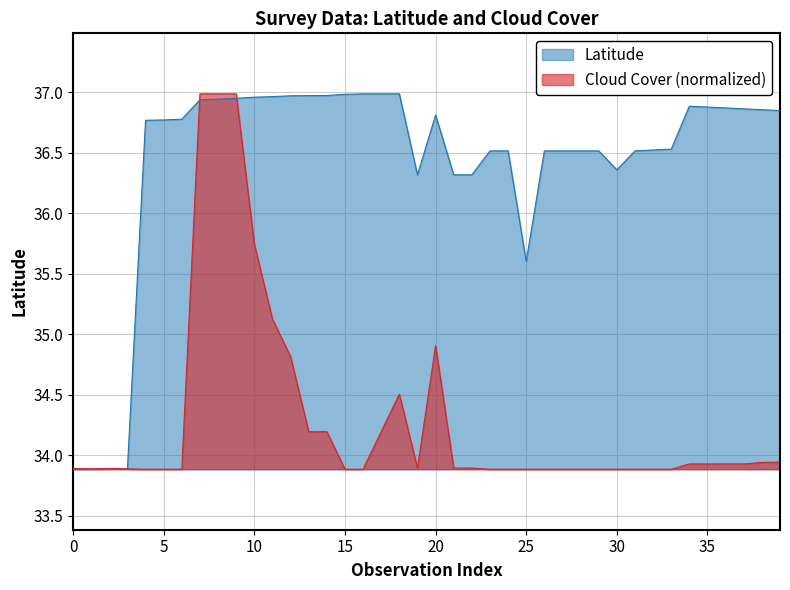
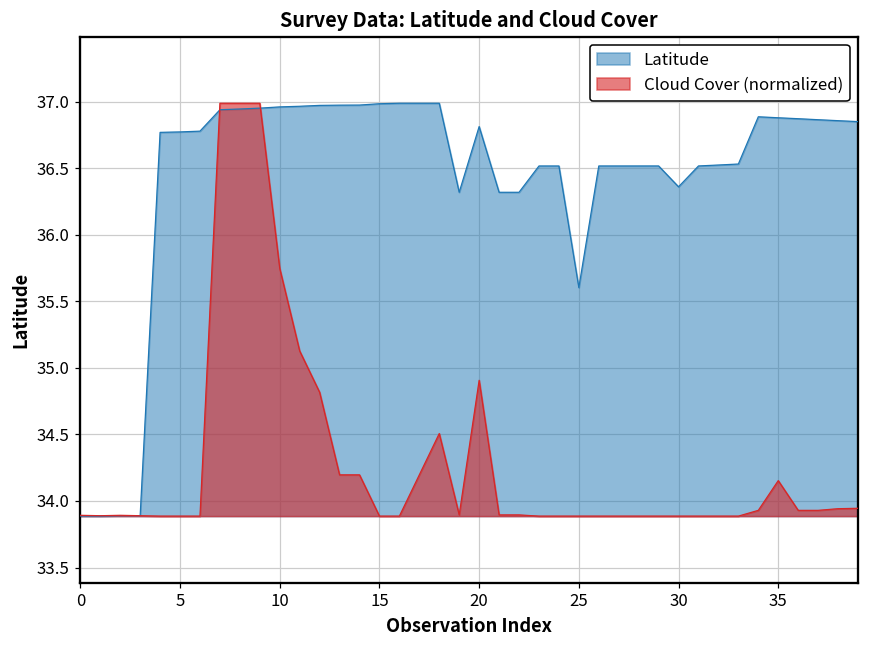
  {
    "Latitude": {
      "5": 36.77,
      "10": 36.96,
      "15": 36.98,
      "20": 36.81,
      "25": 35.60,
      "30": 36.36,
      "35": 36.88
    },
    "Cloud Cover (normalized)": {
      "5": 33.89,
      "10": 35.75,
      "15": 33.89,
      "20": 34.91,
      "25": 33.89,
      "30": 33.89,
-     "35": 33.93
+     "35": 34.15
    }
  }
